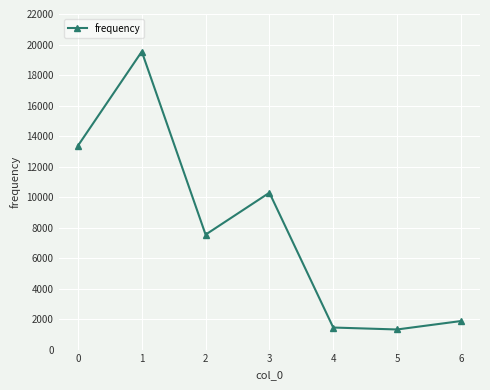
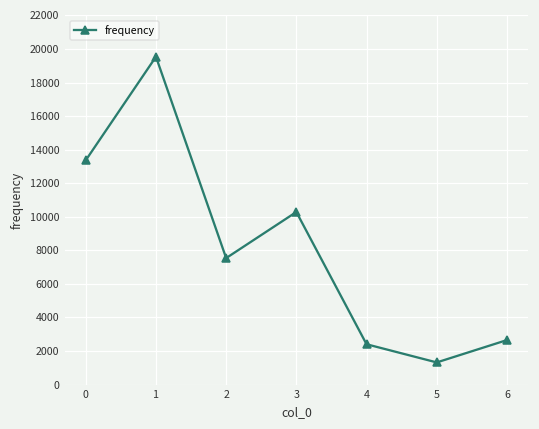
  {
    "0": 13400,
    "1": 19500,
    "2": 7500,
    "3": 10300,
-   "4": 1400,
+   "4": 2400,
    "5": 1300,
-   "6": 1900
+   "6": 2700
  }
